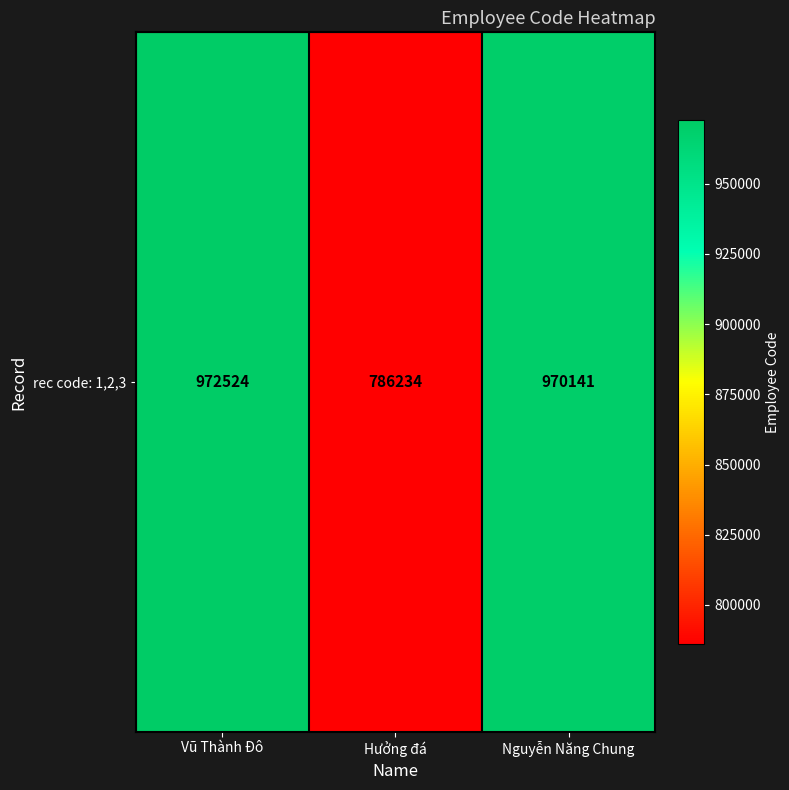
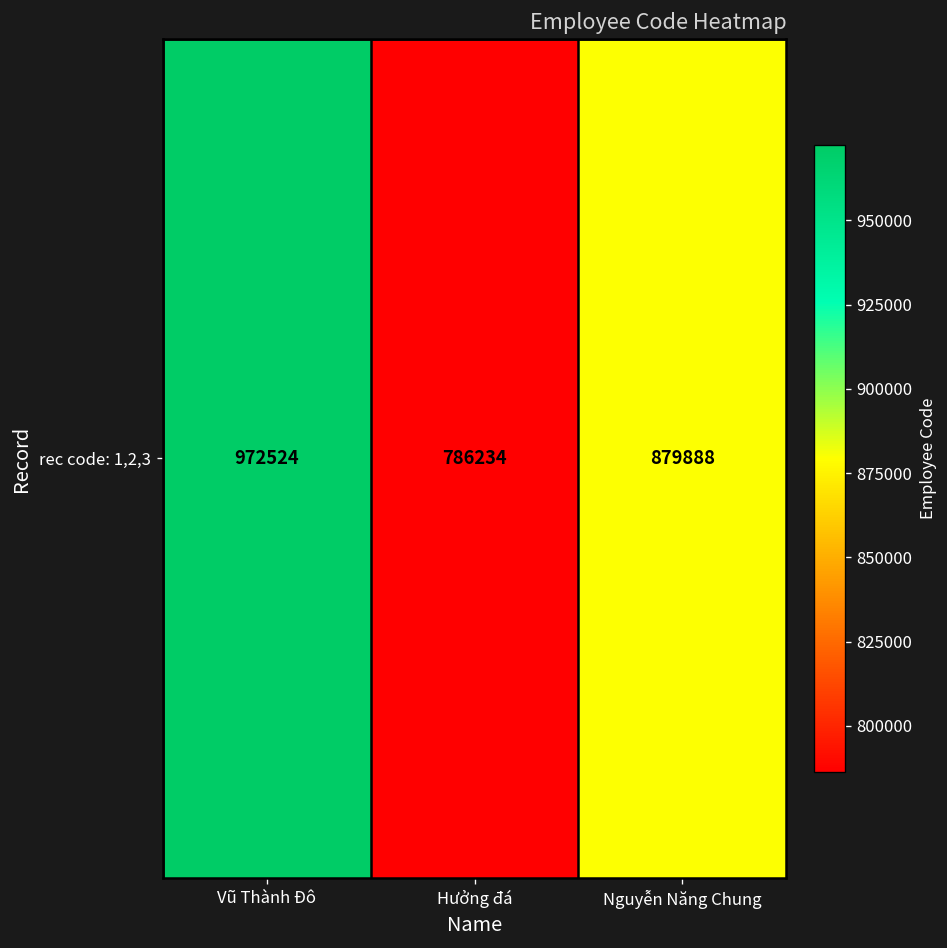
  {
    "rec code: 1,2,3": {
      "Vũ Thành Đô": 972524,
      "Hưởng đá": 786234,
-     "Nguyễn Năng Chung": 970141
+     "Nguyễn Năng Chung": 879888
    }
  }
